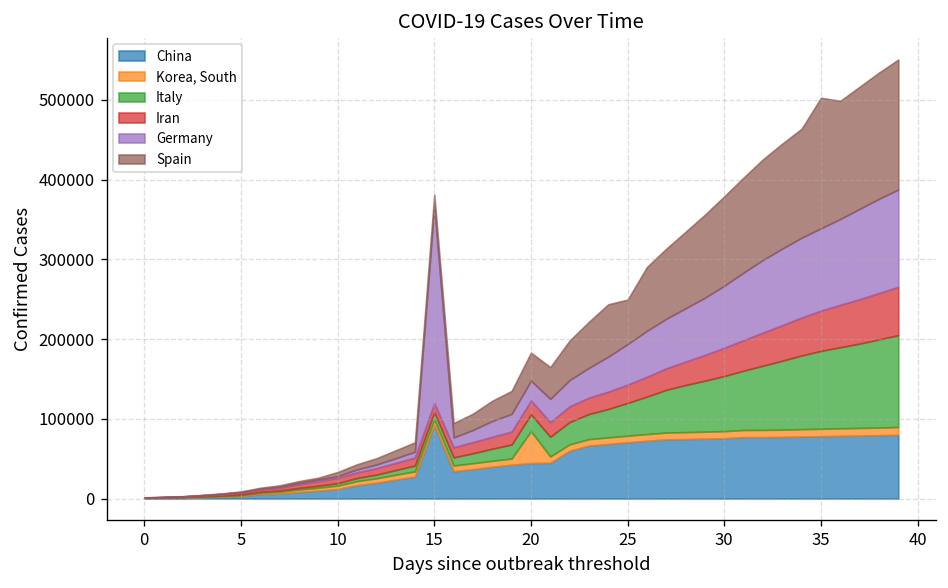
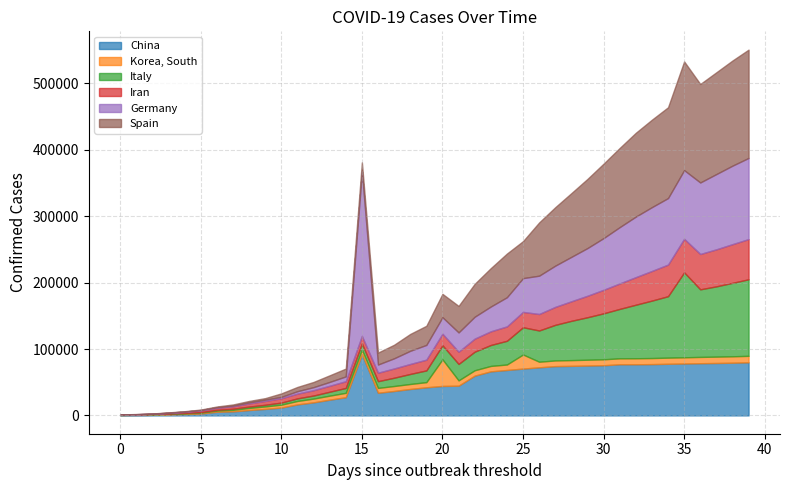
  {
    "China": {
      "10": 10000,
      "15": 90000,
      "20": 40000,
      "25": 70000,
      "30": 80000,
      "35": 80000
    },
    "Korea, South": {
      "15": 10000,
      "20": 40000,
-     "25": 10000,
+     "25": 20000,
      "30": 10000,
      "35": 10000
    },
    "Italy": {
      "15": 10000,
      "20": 20000,
      "25": 40000,
      "30": 70000,
-     "35": 100000
+     "35": 130000
    },
    "Iran": {
      "15": 10000,
      "20": 20000,
      "25": 20000,
      "30": 40000,
      "35": 50000
    },
    "Germany": {
      "15": 250000,
      "20": 20000,
      "25": 50000,
      "30": 80000,
      "35": 100000
    },
    "Spain": {
      "10": 10000,
      "15": 10000,
      "20": 40000,
      "25": 60000,
      "30": 110000,
      "35": 160000
    }
  }
